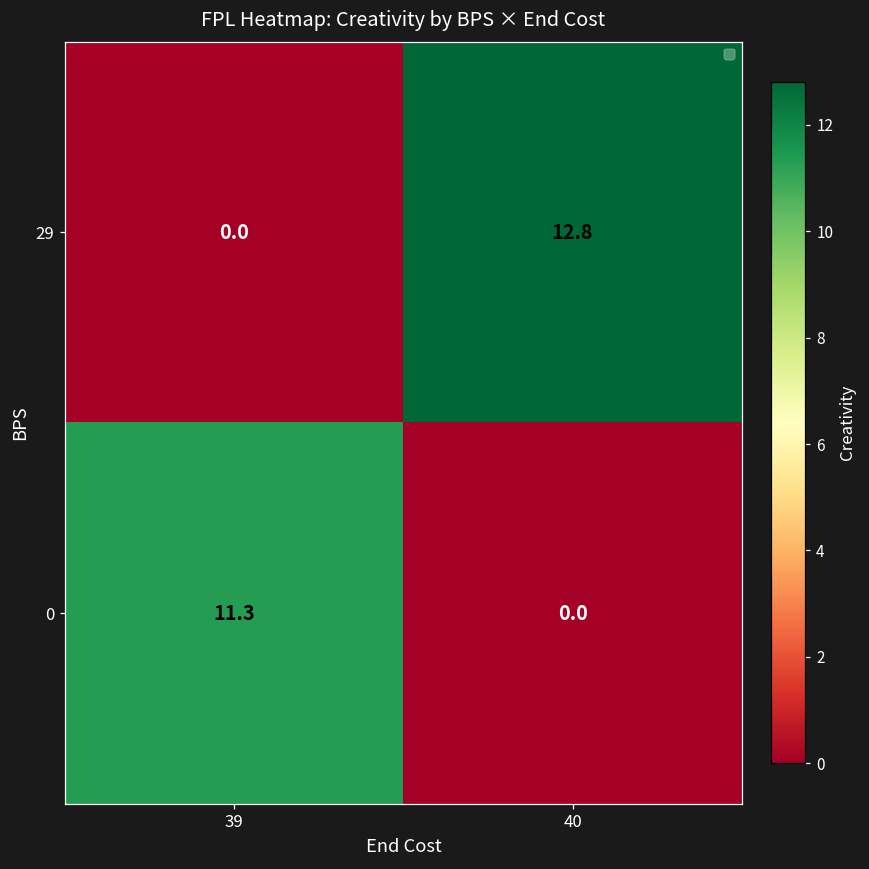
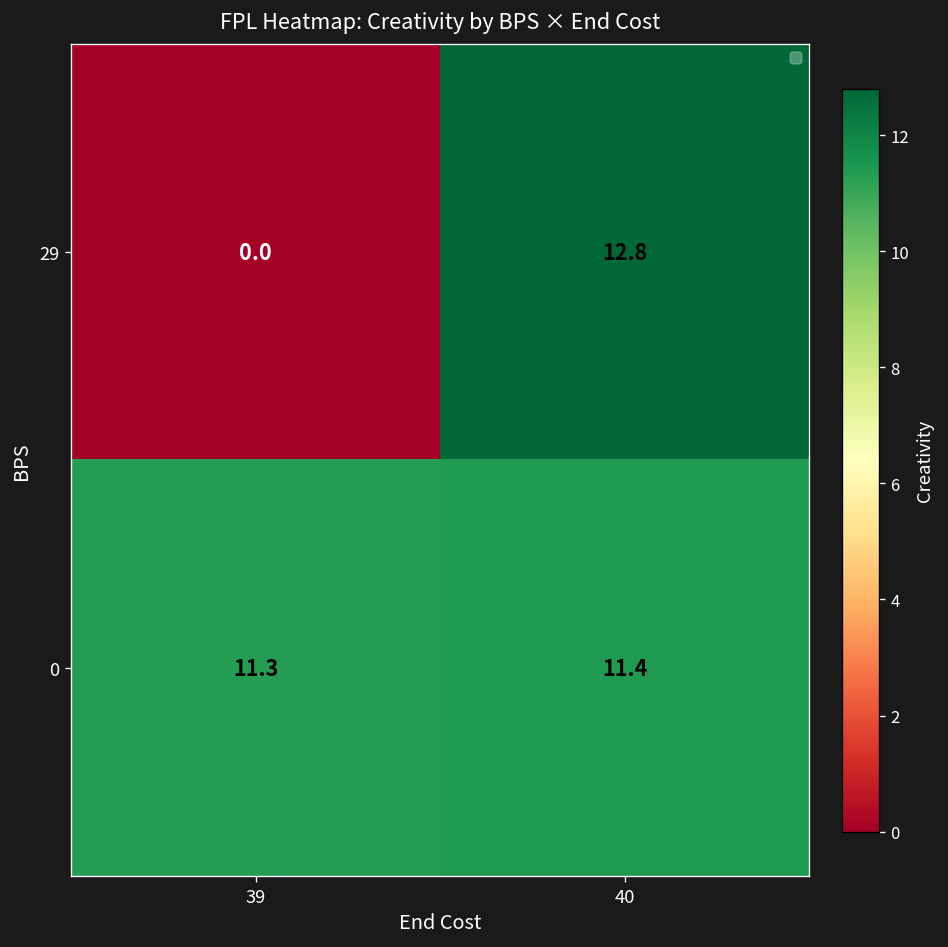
  {
    "29": {
      "39": 0.0,
      "40": 12.8
    },
    "0": {
      "39": 11.3,
-     "40": 0.0
+     "40": 11.4
    }
  }
